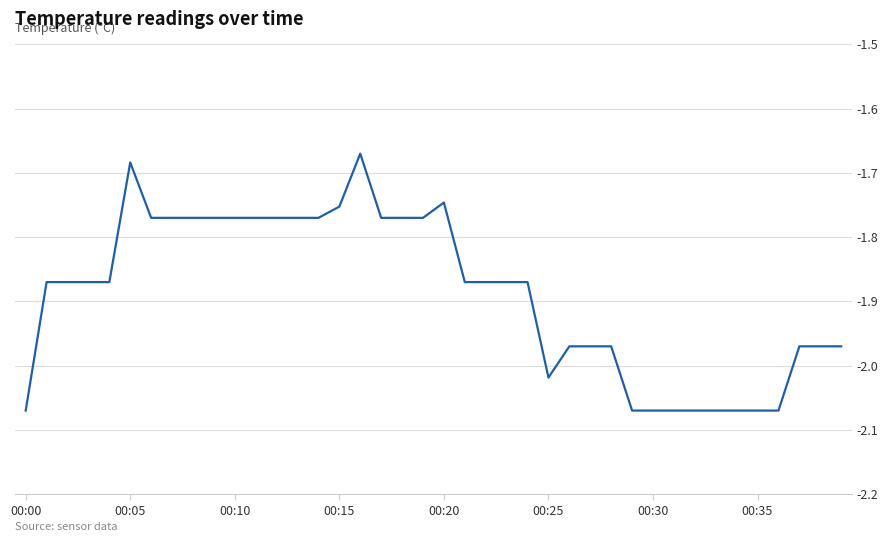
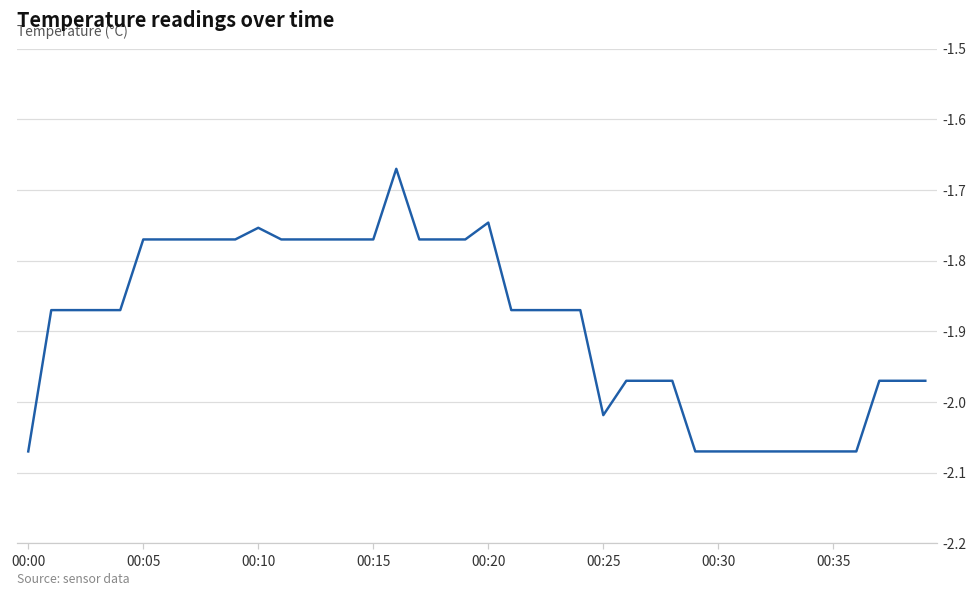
  {
    "00:00": -2.07,
-   "00:05": -1.68,
-   "00:10": -1.77,
-   "00:15": -1.75,
+   "00:05": -1.77,
+   "00:10": -1.75,
+   "00:15": -1.77,
    "00:20": -1.75,
    "00:25": -2.02,
    "00:30": -2.07,
    "00:35": -2.07
  }
